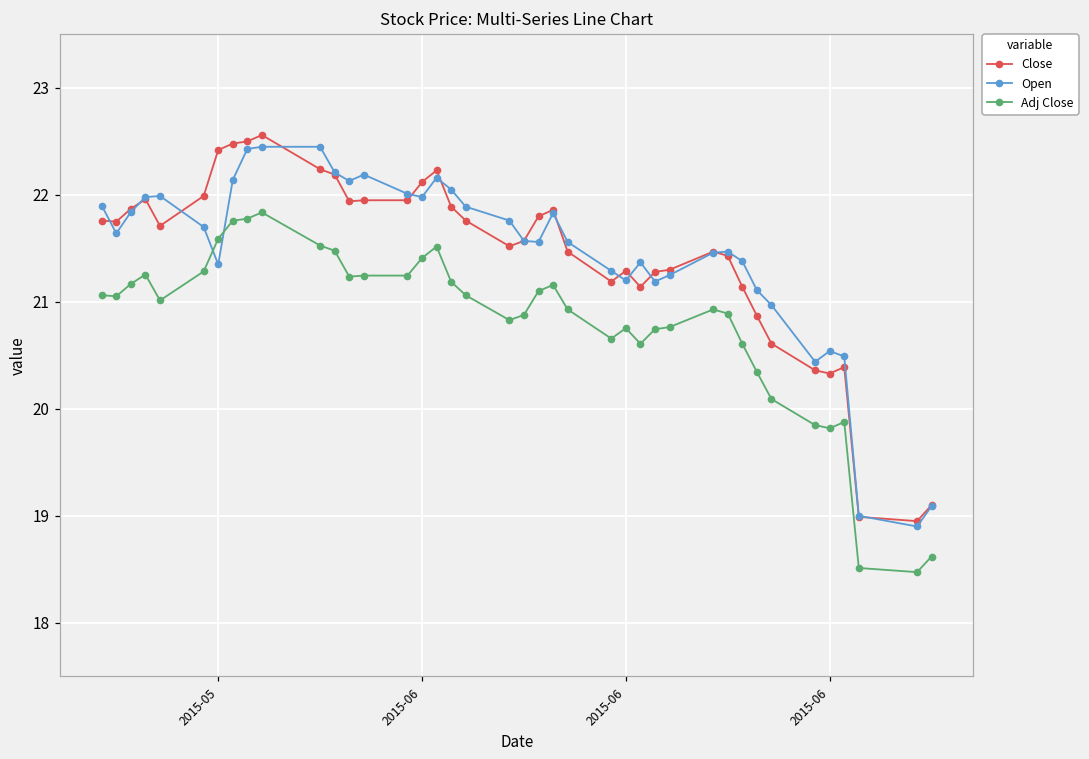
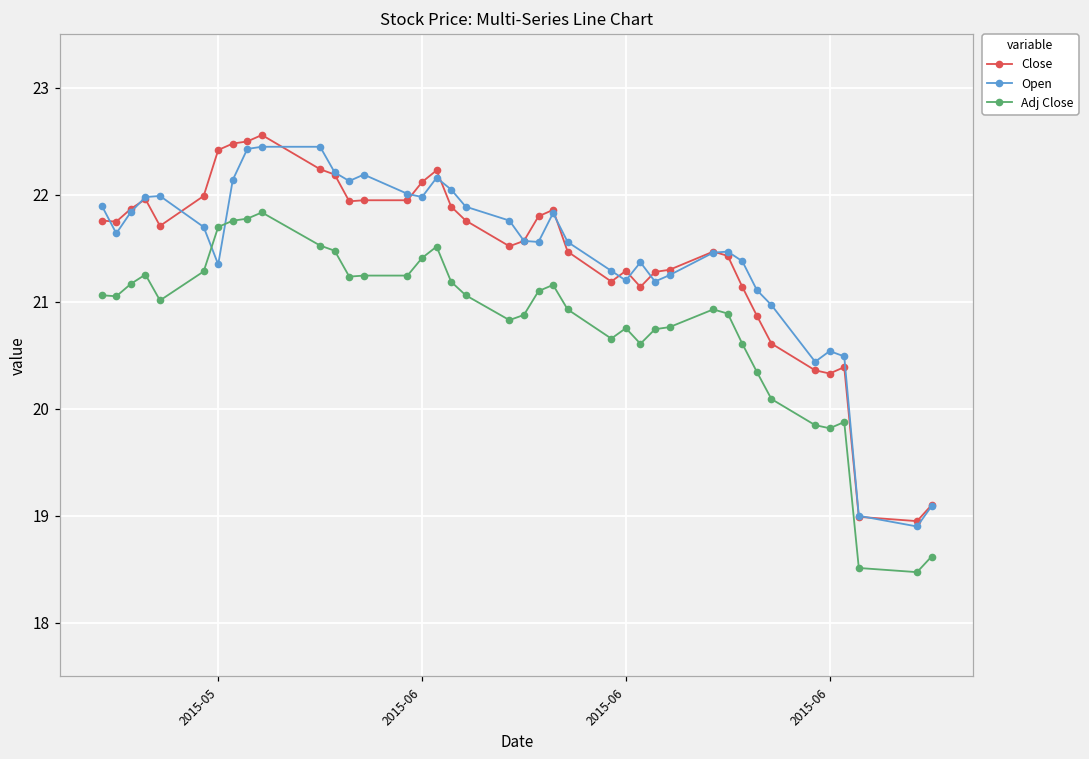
  {
    "Close": {
      "2015-05": 22.4
    },
    "Open": {
      "2015-05": 21.4
    },
    "Adj Close": {
-     "2015-05": 21.6
+     "2015-05": 21.7
    }
  }
